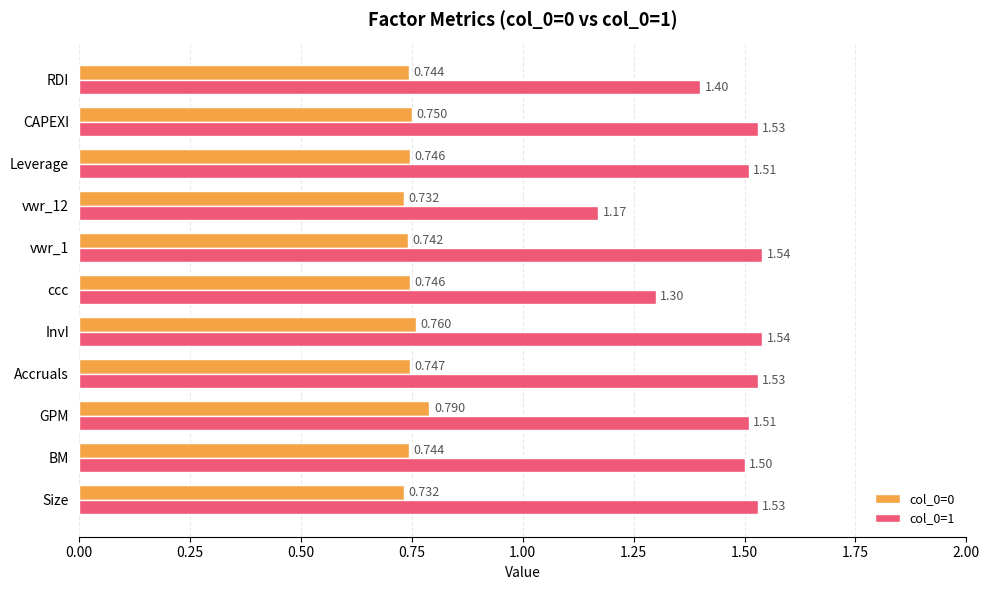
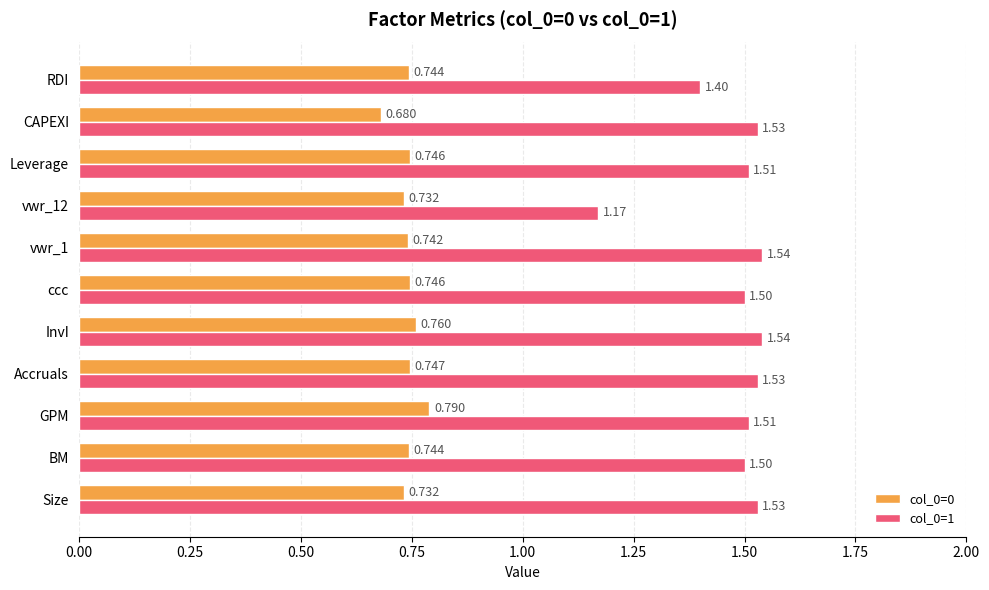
  {
    "col_0=0": {
      "RDI": 0.744,
-     "CAPEXI": 0.750,
+     "CAPEXI": 0.680,
      "Leverage": 0.746,
      "vwr_12": 0.732,
      "vwr_1": 0.742,
      "ccc": 0.746,
      "InvI": 0.760,
      "Accruals": 0.747,
      "GPM": 0.790,
      "BM": 0.744,
      "Size": 0.732
    },
    "col_0=1": {
      "RDI": 1.40,
      "CAPEXI": 1.53,
      "Leverage": 1.51,
      "vwr_12": 1.17,
      "vwr_1": 1.54,
-     "ccc": 1.30,
+     "ccc": 1.50,
      "InvI": 1.54,
      "Accruals": 1.53,
      "GPM": 1.51,
      "BM": 1.50,
      "Size": 1.53
    }
  }
